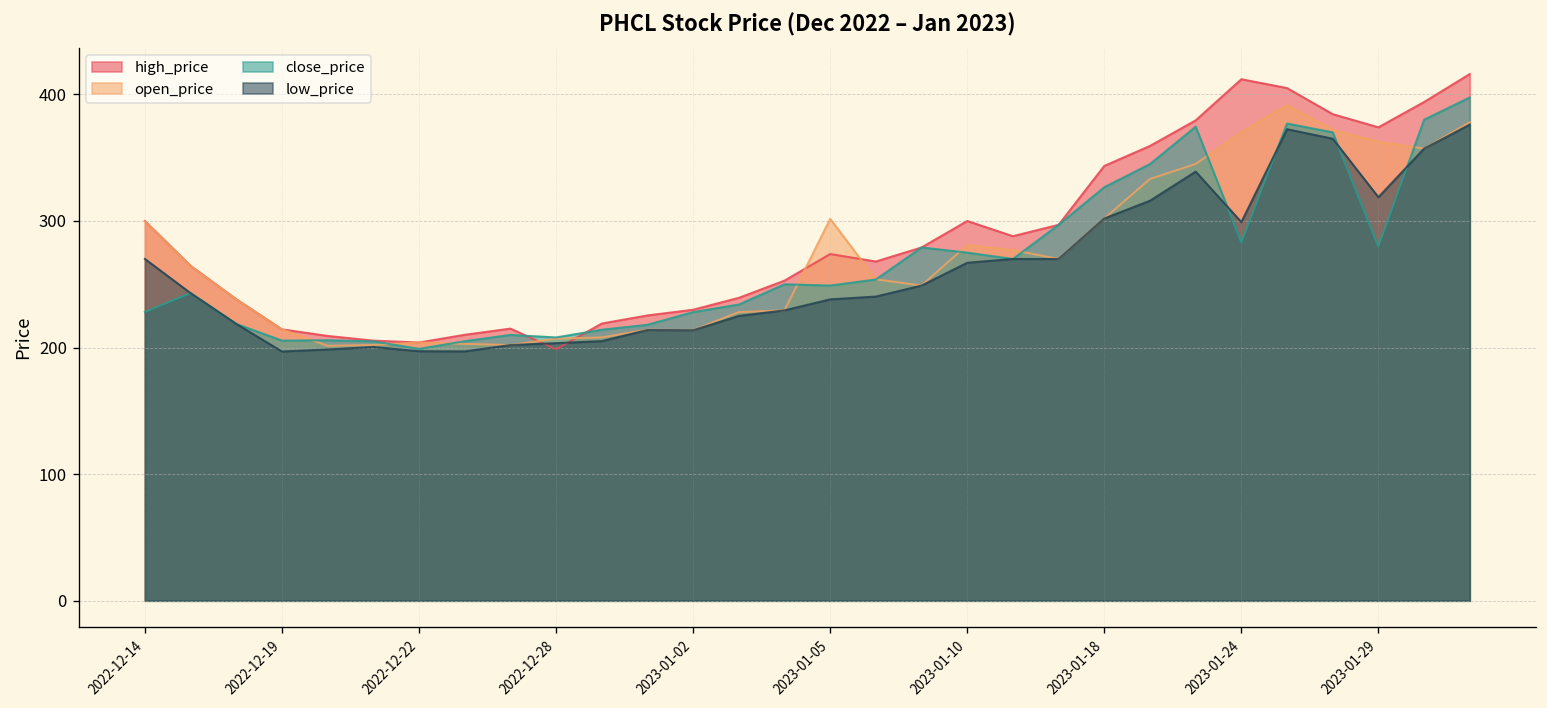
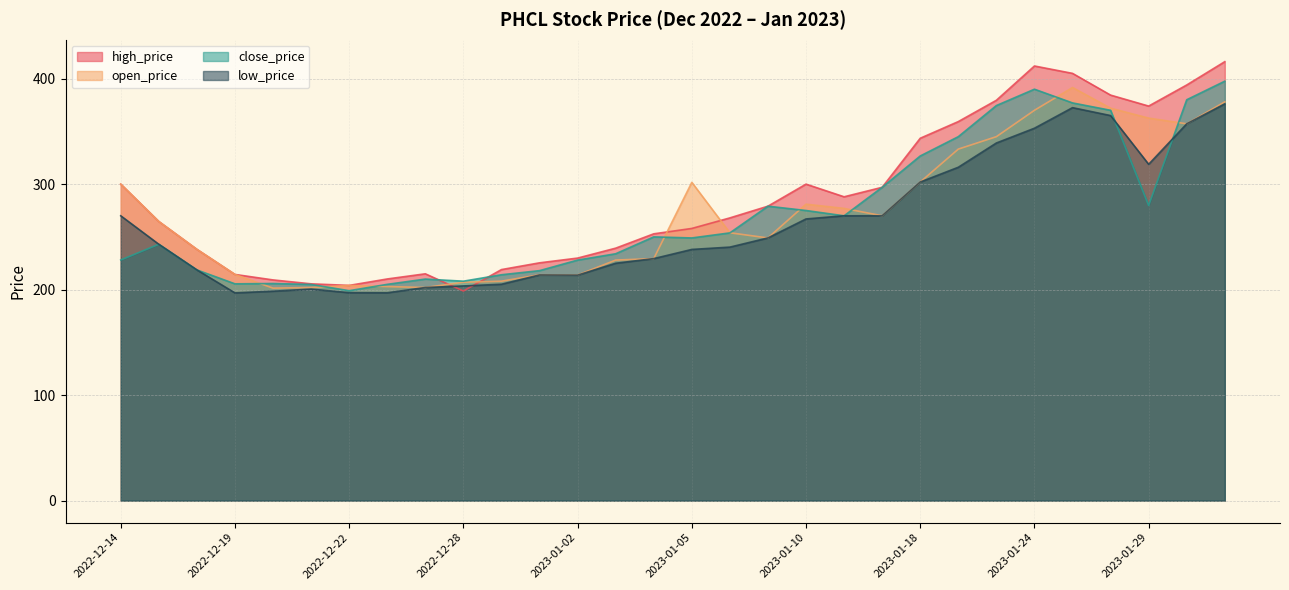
  {
    "high_price": {
      "2022-12-28": 199,
-     "2023-01-05": 274,
+     "2023-01-05": 258,
      "2023-01-10": 300,
      "2023-01-18": 344,
      "2023-01-24": 412,
      "2023-01-29": 374
    },
    "open_price": {
      "2023-01-05": 302,
      "2023-01-10": 281,
      "2023-01-24": 370,
      "2023-01-29": 363
    },
    "close_price": {
      "2022-12-14": 228,
      "2022-12-19": 206,
      "2023-01-05": 249,
      "2023-01-10": 275,
      "2023-01-18": 327,
-     "2023-01-24": 283,
+     "2023-01-24": 390,
      "2023-01-29": 280
    },
    "low_price": {
      "2022-12-14": 270,
      "2022-12-19": 197,
      "2022-12-28": 204,
      "2023-01-05": 238,
      "2023-01-10": 267,
-     "2023-01-24": 299,
+     "2023-01-24": 353,
      "2023-01-29": 319
    }
  }
